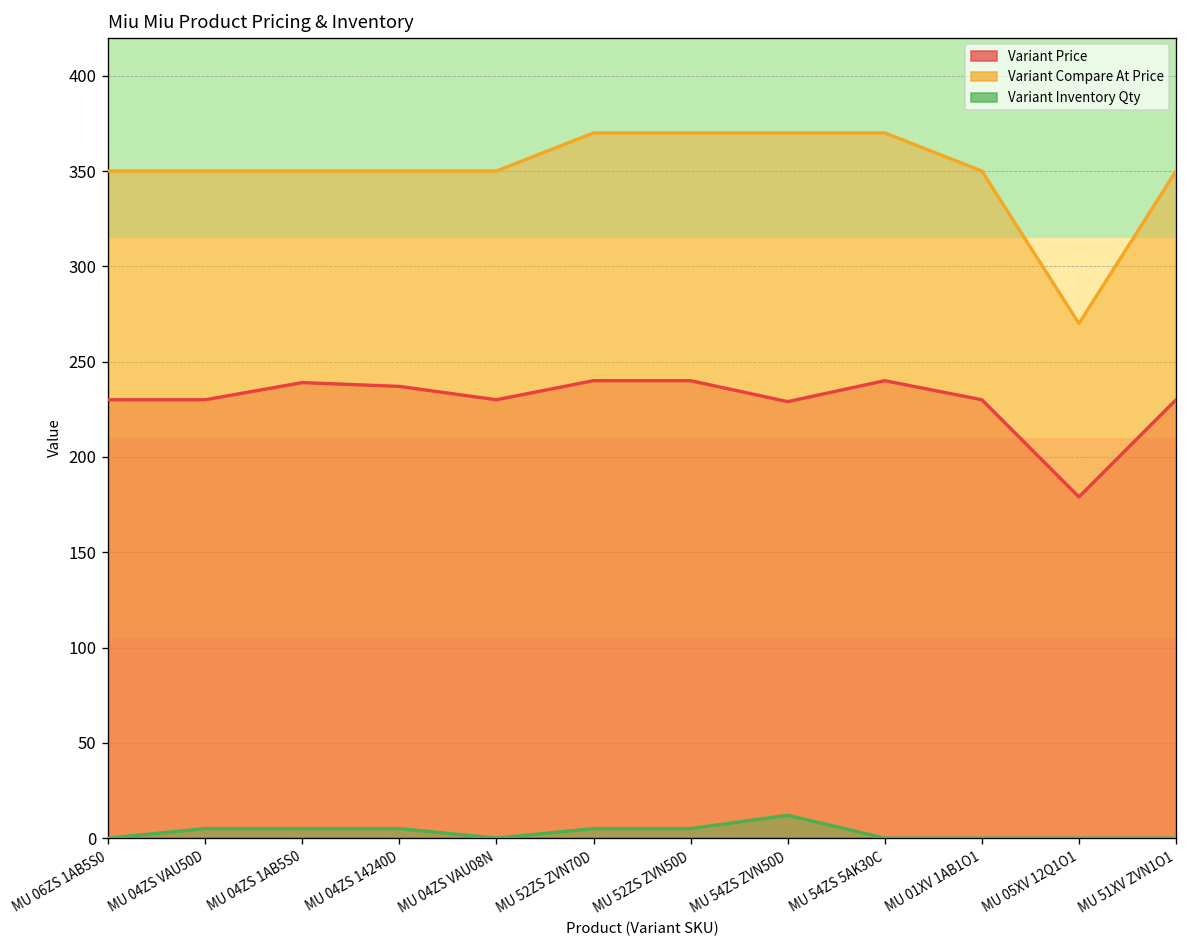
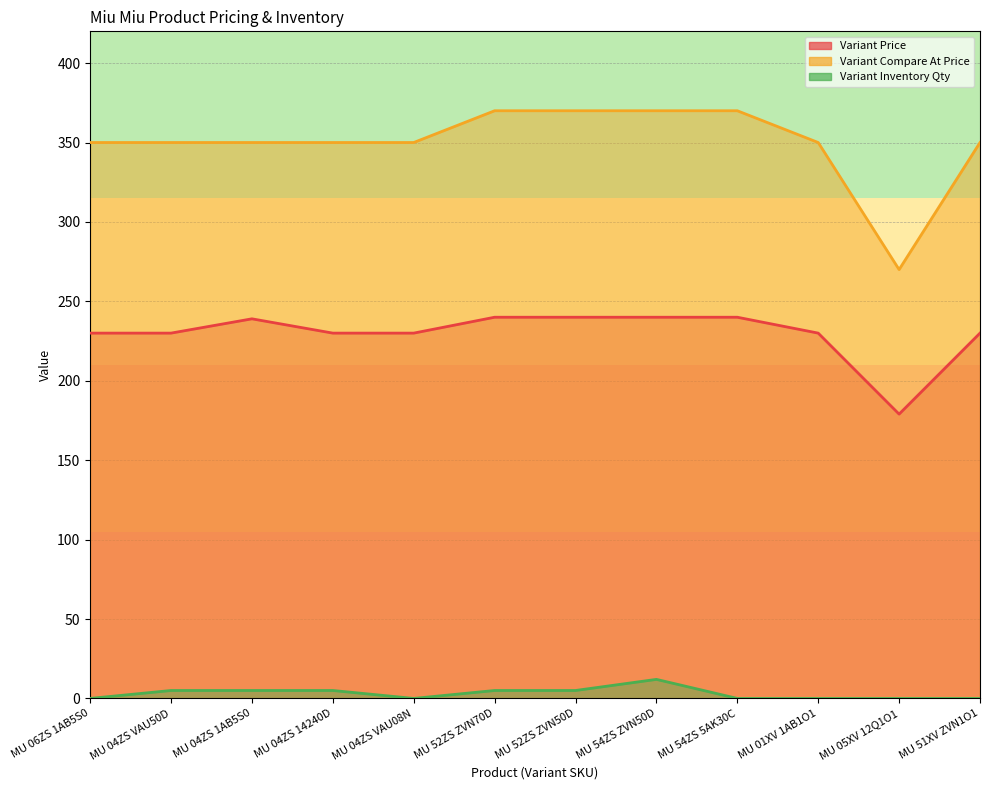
  {
    "Variant Price": {
      "MU 06ZS 1AB5S0": 230,
      "MU 04ZS VAU50D": 230,
      "MU 04ZS 1AB5S0": 239,
-     "MU 04ZS 14240D": 237,
+     "MU 04ZS 14240D": 230,
      "MU 04ZS VAU08N": 230,
      "MU 52ZS ZVN70D": 240,
      "MU 52ZS ZVN50D": 240,
-     "MU 54ZS ZVN50D": 229,
+     "MU 54ZS ZVN50D": 240,
      "MU 54ZS 5AK30C": 240,
      "MU 01XV 1AB1O1": 230,
      "MU 05XV 12Q1O1": 179,
      "MU 51XV ZVN1O1": 230
    },
    "Variant Compare At Price": {
      "MU 06ZS 1AB5S0": 350,
      "MU 04ZS VAU50D": 350,
      "MU 04ZS 1AB5S0": 350,
      "MU 04ZS 14240D": 350,
      "MU 04ZS VAU08N": 350,
      "MU 52ZS ZVN70D": 370,
      "MU 52ZS ZVN50D": 370,
      "MU 54ZS ZVN50D": 370,
      "MU 54ZS 5AK30C": 370,
      "MU 01XV 1AB1O1": 350,
      "MU 05XV 12Q1O1": 270,
      "MU 51XV ZVN1O1": 350
    },
    "Variant Inventory Qty": {
      "MU 06ZS 1AB5S0": 0,
      "MU 04ZS VAU50D": 5,
      "MU 04ZS 1AB5S0": 5,
      "MU 04ZS 14240D": 5,
      "MU 04ZS VAU08N": 0,
      "MU 52ZS ZVN70D": 5,
      "MU 52ZS ZVN50D": 5,
      "MU 54ZS ZVN50D": 12,
      "MU 54ZS 5AK30C": 0,
      "MU 01XV 1AB1O1": 0,
      "MU 05XV 12Q1O1": 0,
      "MU 51XV ZVN1O1": 0
    }
  }
